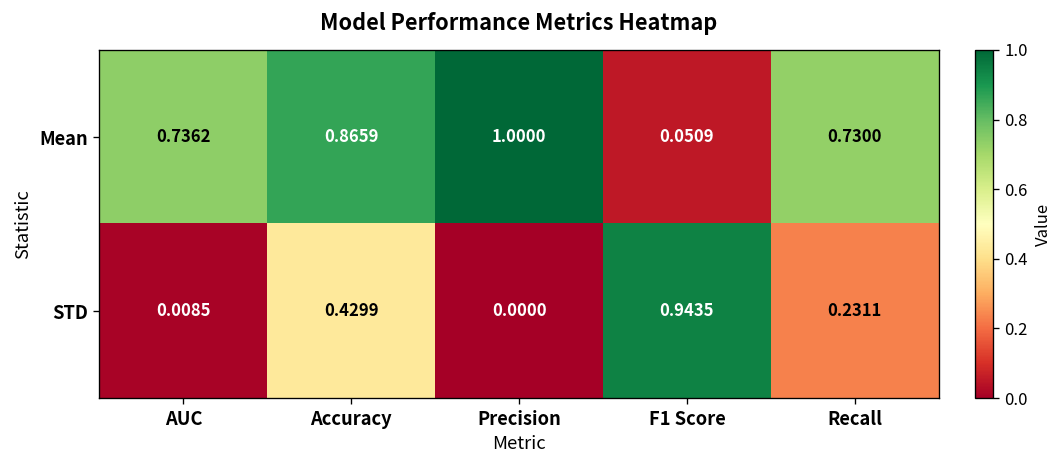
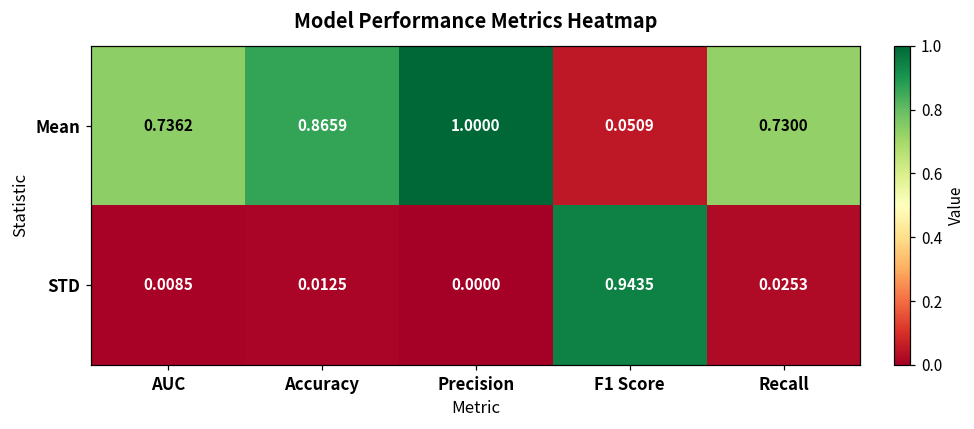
  {
    "Mean": {
      "AUC": 0.7362,
      "Accuracy": 0.8659,
      "Precision": 1.0000,
      "F1 Score": 0.0509,
      "Recall": 0.7300
    },
    "STD": {
      "AUC": 0.0085,
-     "Accuracy": 0.4299,
+     "Accuracy": 0.0125,
      "Precision": 0.0000,
      "F1 Score": 0.9435,
-     "Recall": 0.2311
+     "Recall": 0.0253
    }
  }
